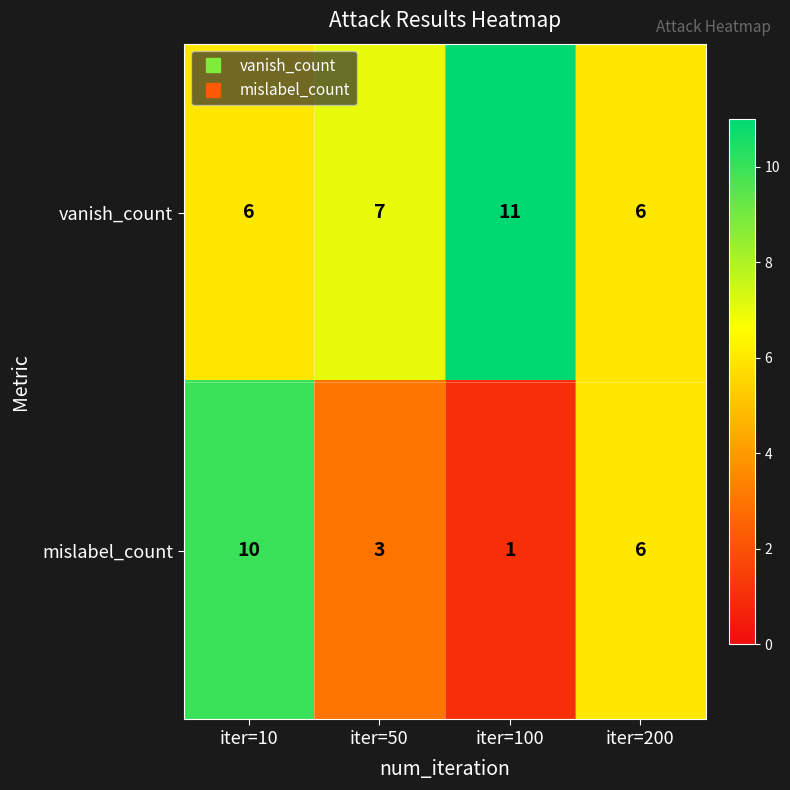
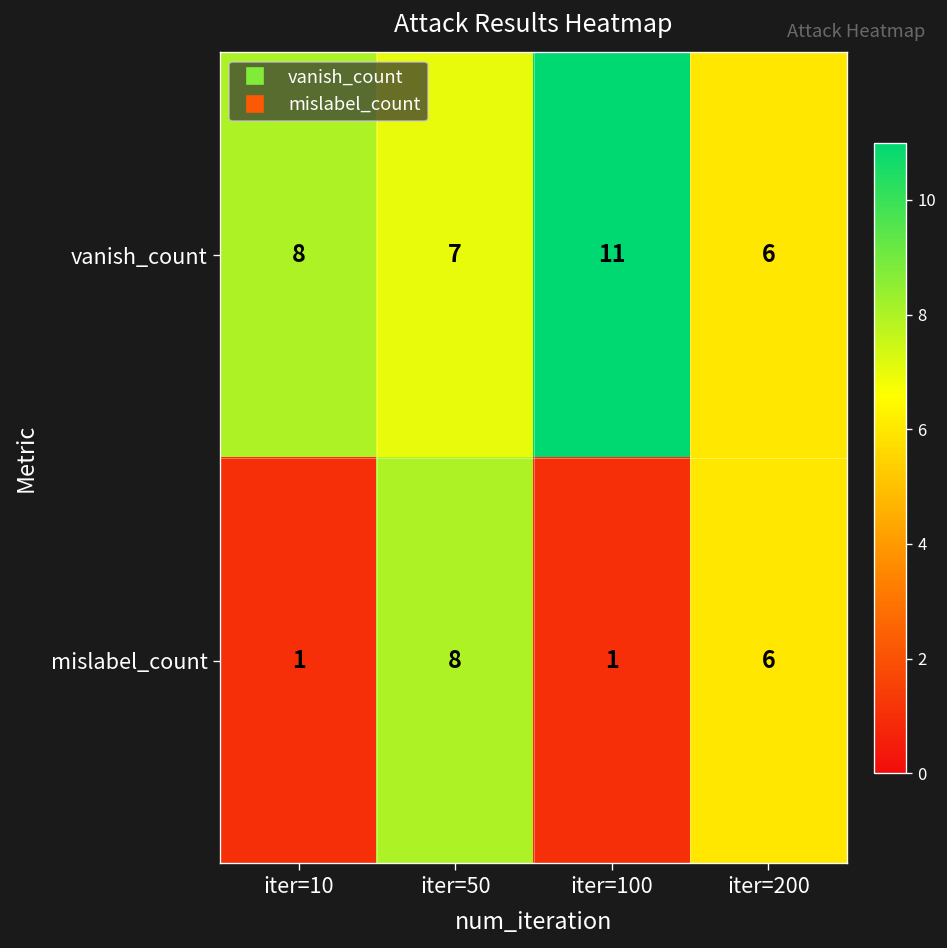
  {
    "vanish_count": {
-     "iter=10": 6,
+     "iter=10": 8,
      "iter=50": 7,
      "iter=100": 11,
      "iter=200": 6
    },
    "mislabel_count": {
-     "iter=10": 10,
-     "iter=50": 3,
+     "iter=10": 1,
+     "iter=50": 8,
      "iter=100": 1,
      "iter=200": 6
    }
  }
